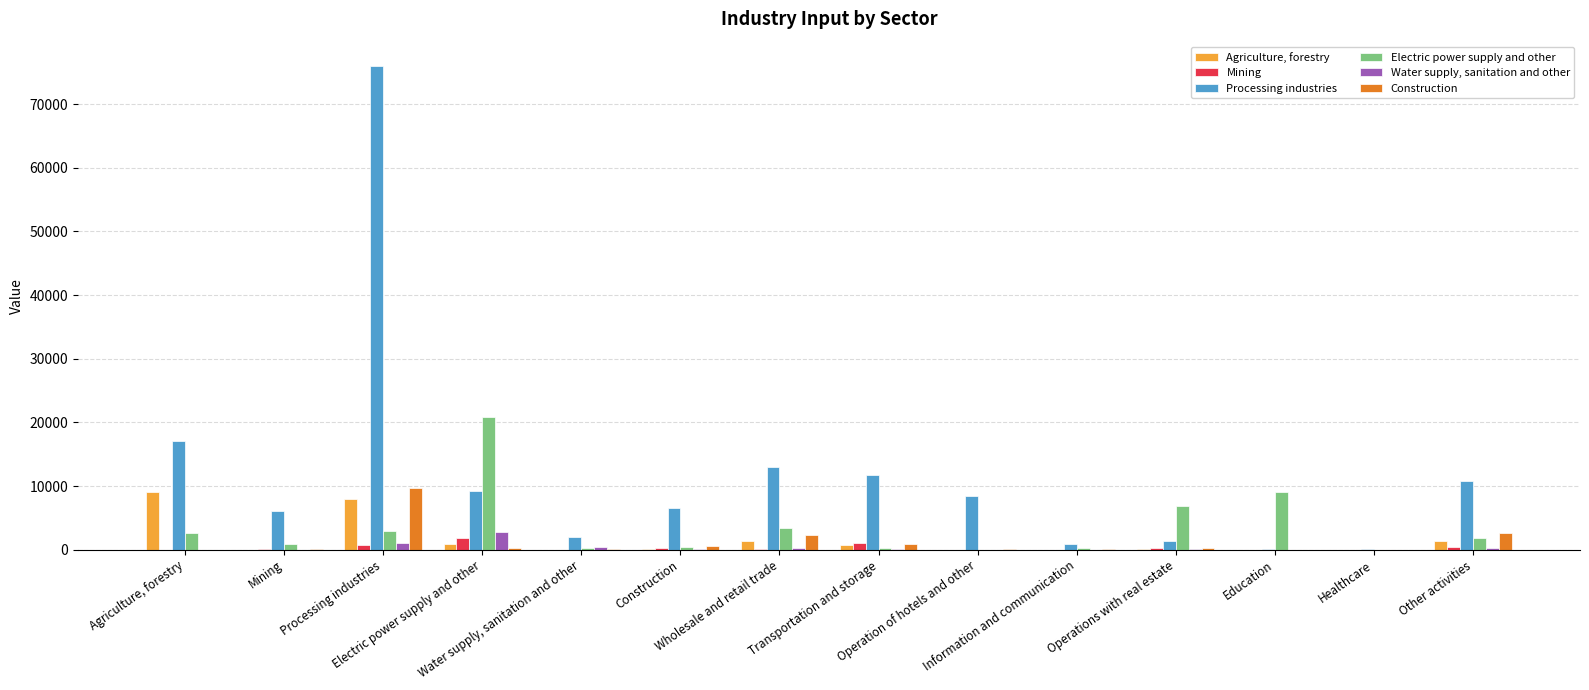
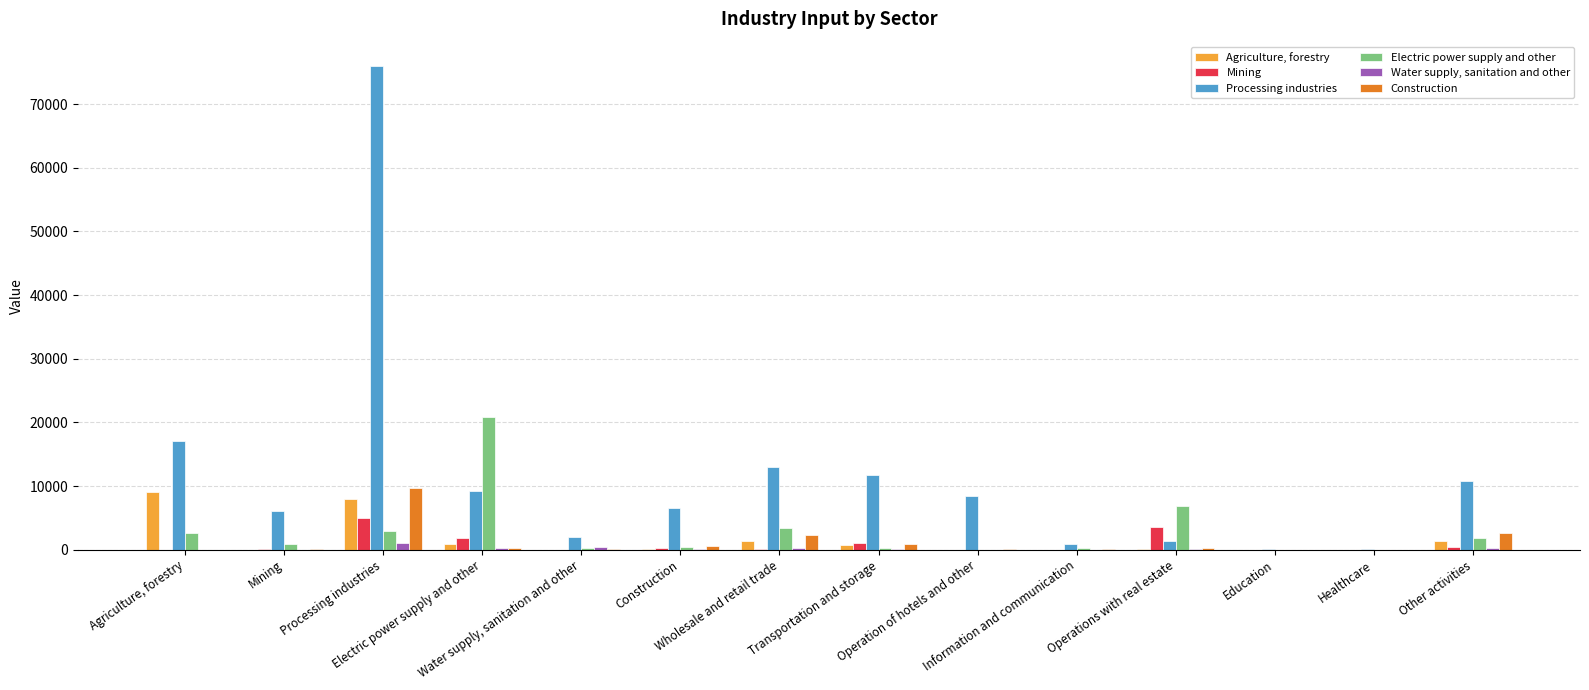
  {
    "Mining": {
-     "Processing industries": 1000,
+     "Processing industries": 5000,
      "Electric power supply and other": 2000,
      "Transportation and storage": 1000,
-     "Operations with real estate": 0,
+     "Operations with real estate": 4000,
      "Other activities": 0
    },
    "Processing industries": {
      "Agriculture, forestry": 17000,
      "Mining": 6000,
      "Processing industries": 76000,
      "Electric power supply and other": 9000,
      "Water supply, sanitation and other": 2000,
      "Construction": 7000,
      "Wholesale and retail trade": 13000,
      "Transportation and storage": 12000,
      "Operation of hotels and other": 8000,
      "Information and communication": 1000,
      "Operations with real estate": 1000,
      "Other activities": 11000
    },
    "Electric power supply and other": {
      "Agriculture, forestry": 3000,
      "Mining": 1000,
      "Processing industries": 3000,
      "Electric power supply and other": 21000,
      "Construction": 0,
      "Wholesale and retail trade": 3000,
      "Operations with real estate": 7000,
-     "Education": 9000,
+     "Education": 0,
      "Other activities": 2000
    },
    "Water supply, sanitation and other": {
      "Processing industries": 1000,
-     "Electric power supply and other": 3000,
+     "Electric power supply and other": 0,
      "Water supply, sanitation and other": 1000
    }
  }
